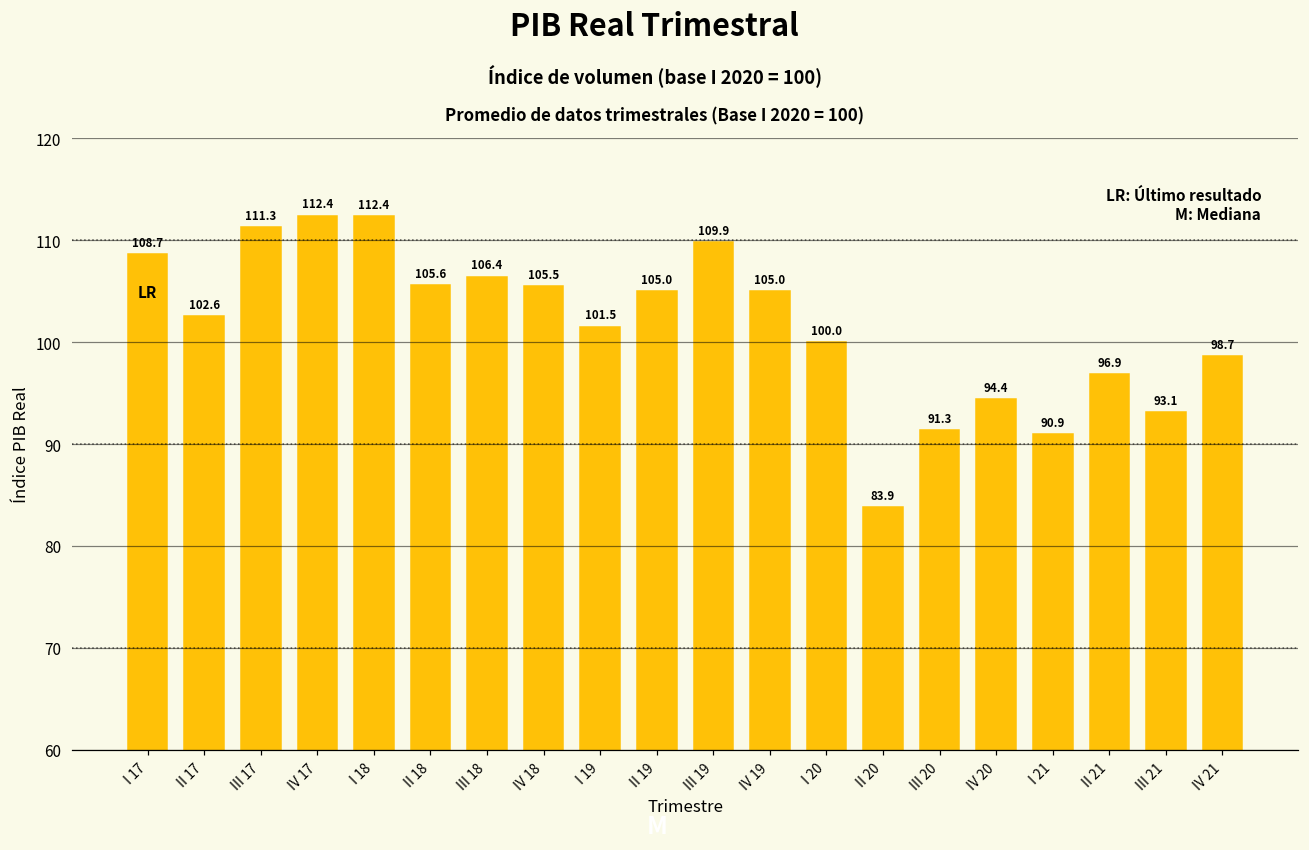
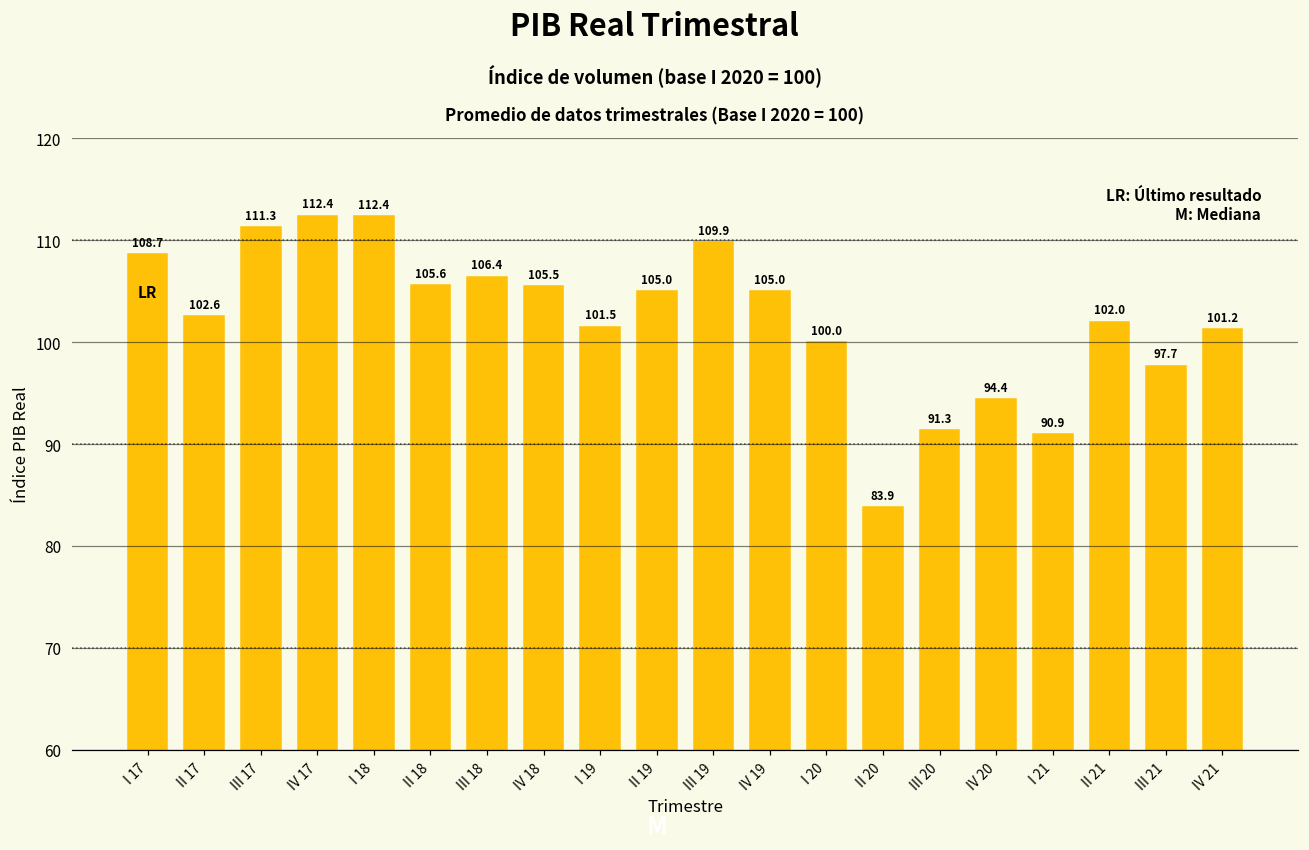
  {
    "I 17": 108.7,
    "II 17": 102.6,
    "III 17": 111.3,
    "IV 17": 112.4,
    "I 18": 112.4,
    "II 18": 105.6,
    "III 18": 106.4,
    "IV 18": 105.5,
    "I 19": 101.5,
    "II 19": 105.0,
    "III 19": 109.9,
    "IV 19": 105.0,
    "I 20": 100.0,
    "II 20": 83.9,
    "III 20": 91.3,
    "IV 20": 94.4,
    "I 21": 90.9,
-   "II 21": 96.9,
-   "III 21": 93.1,
-   "IV 21": 98.7
+   "II 21": 102.0,
+   "III 21": 97.7,
+   "IV 21": 101.2
  }
